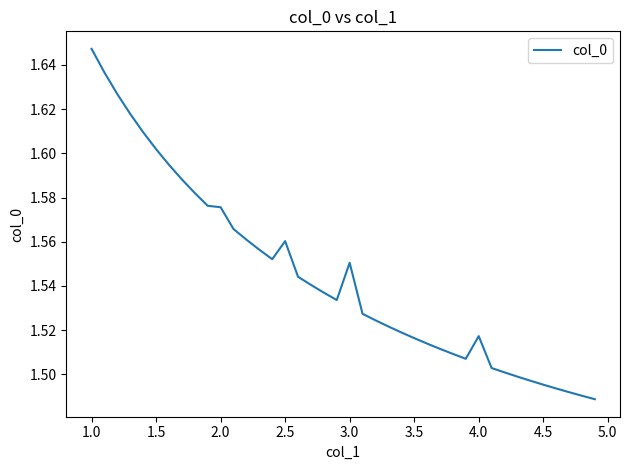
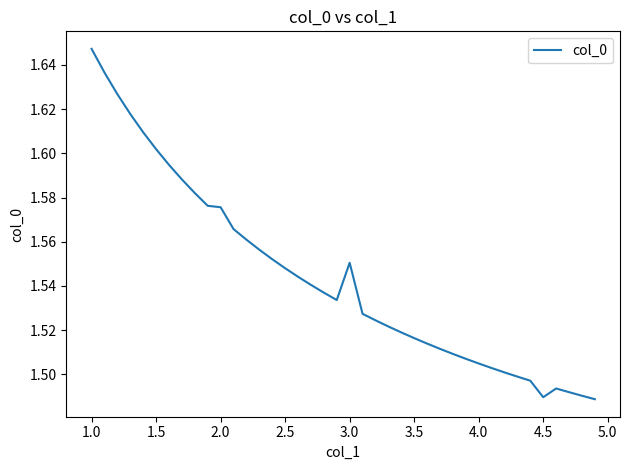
  {
    "1.0": 1.647,
    "1.5": 1.602,
    "2.0": 1.576,
-   "2.5": 1.560,
+   "2.5": 1.548,
    "3.0": 1.550,
    "3.5": 1.516,
-   "4.0": 1.517,
-   "4.5": 1.495
+   "4.0": 1.505,
+   "4.5": 1.490
  }
